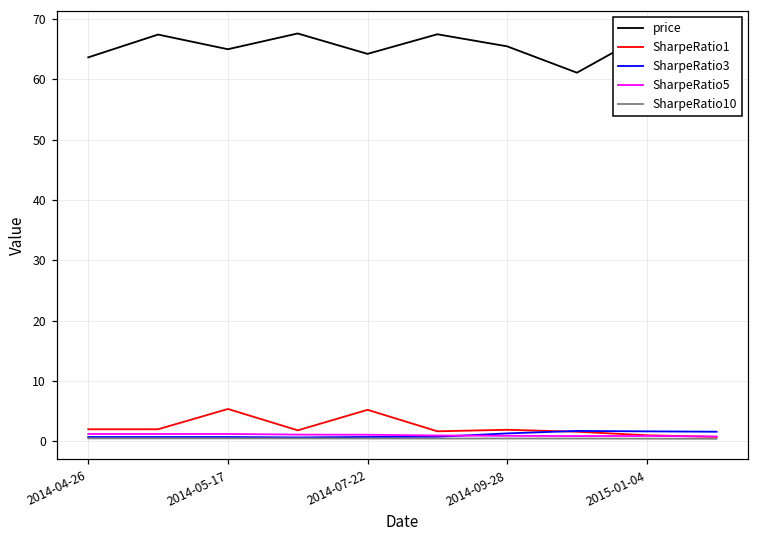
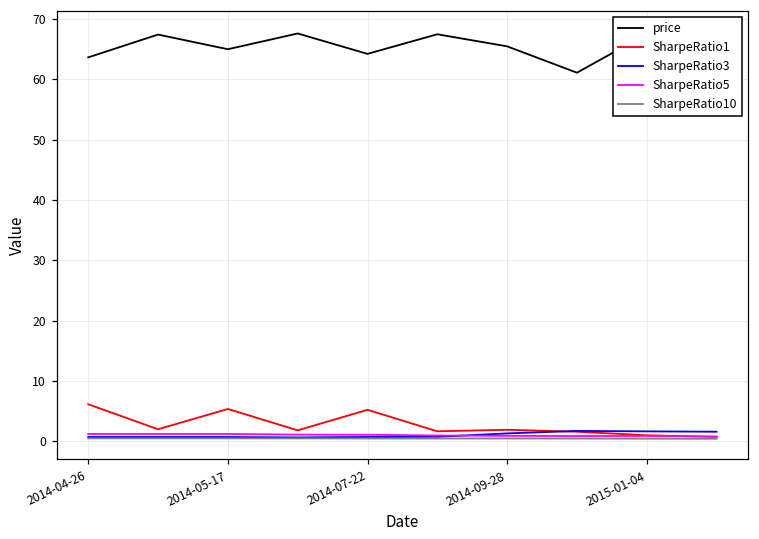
  {
    "price": {
      "2014-04-26": 64,
      "2014-05-17": 65,
      "2014-07-22": 64,
      "2014-09-28": 65
    },
    "SharpeRatio1": {
-     "2014-04-26": 2,
+     "2014-04-26": 6,
      "2014-05-17": 5,
      "2014-07-22": 5,
      "2014-09-28": 2
    },
    "SharpeRatio3": {
      "2015-01-04": 2
    },
    "SharpeRatio5": {
      "2014-04-26": 1,
      "2014-05-17": 1
    }
  }
